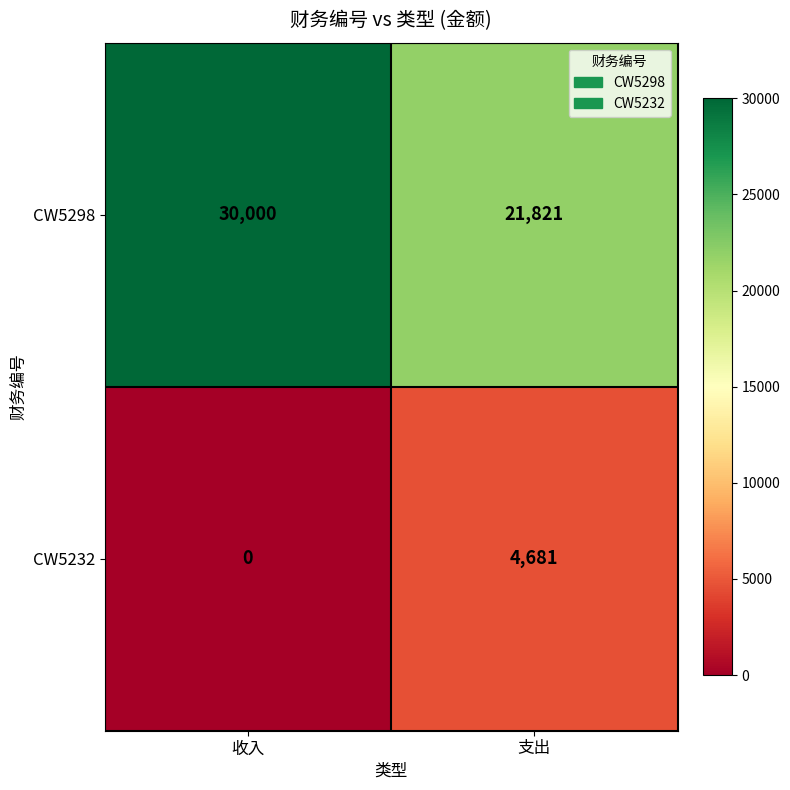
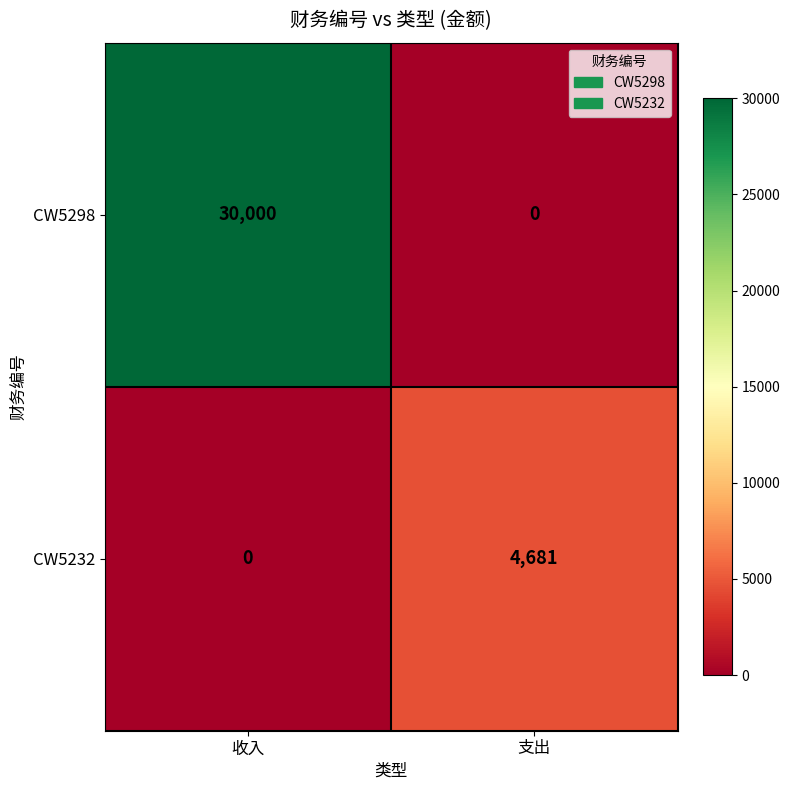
  {
    "CW5298": {
      "收入": "30,000",
-     "支出": "21,821"
+     "支出": "0"
    },
    "CW5232": {
      "收入": "0",
      "支出": "4,681"
    }
  }
